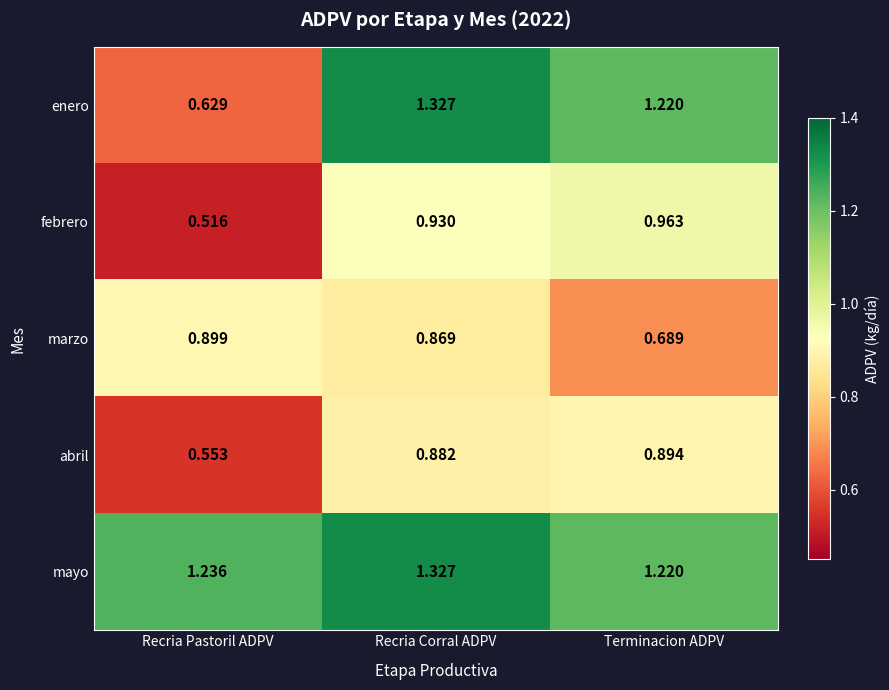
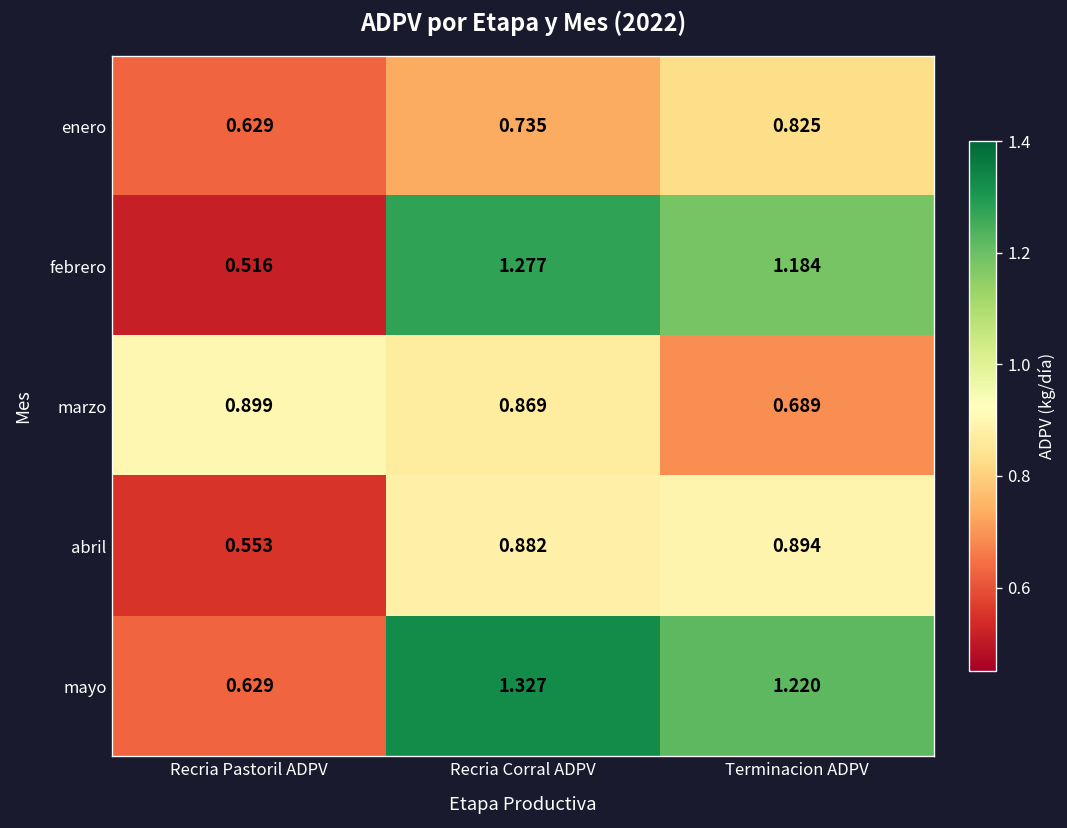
  {
    "enero": {
      "Recria Pastoril ADPV": 0.629,
-     "Recria Corral ADPV": 1.327,
-     "Terminacion ADPV": 1.220
+     "Recria Corral ADPV": 0.735,
+     "Terminacion ADPV": 0.825
    },
    "febrero": {
      "Recria Pastoril ADPV": 0.516,
-     "Recria Corral ADPV": 0.930,
-     "Terminacion ADPV": 0.963
+     "Recria Corral ADPV": 1.277,
+     "Terminacion ADPV": 1.184
    },
    "marzo": {
      "Recria Pastoril ADPV": 0.899,
      "Recria Corral ADPV": 0.869,
      "Terminacion ADPV": 0.689
    },
    "abril": {
      "Recria Pastoril ADPV": 0.553,
      "Recria Corral ADPV": 0.882,
      "Terminacion ADPV": 0.894
    },
    "mayo": {
-     "Recria Pastoril ADPV": 1.236,
+     "Recria Pastoril ADPV": 0.629,
      "Recria Corral ADPV": 1.327,
      "Terminacion ADPV": 1.220
    }
  }
